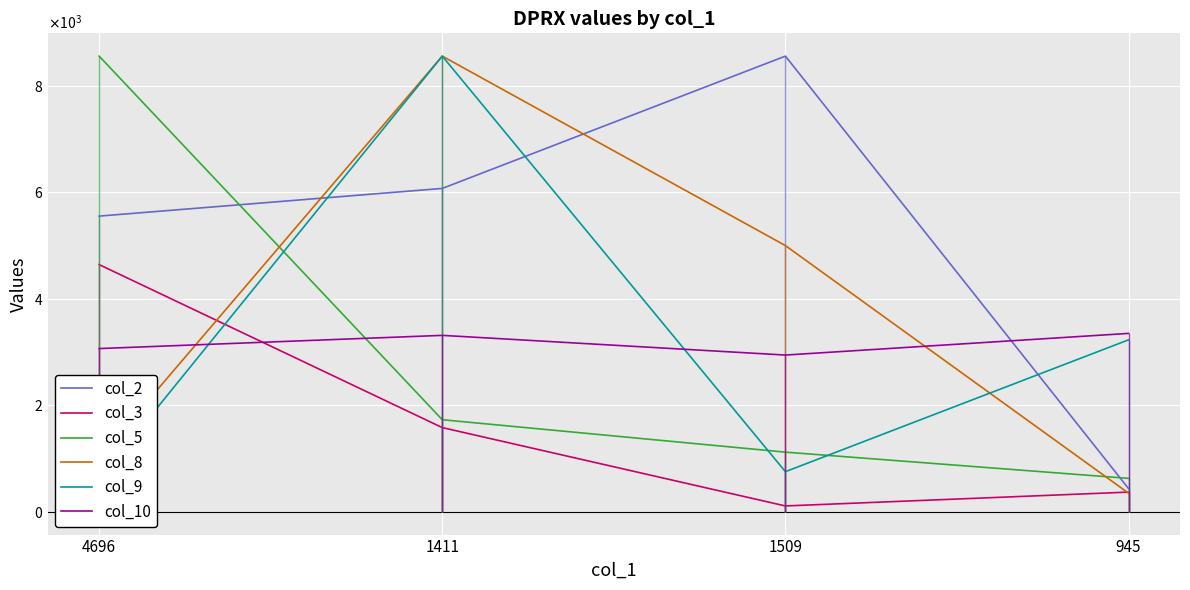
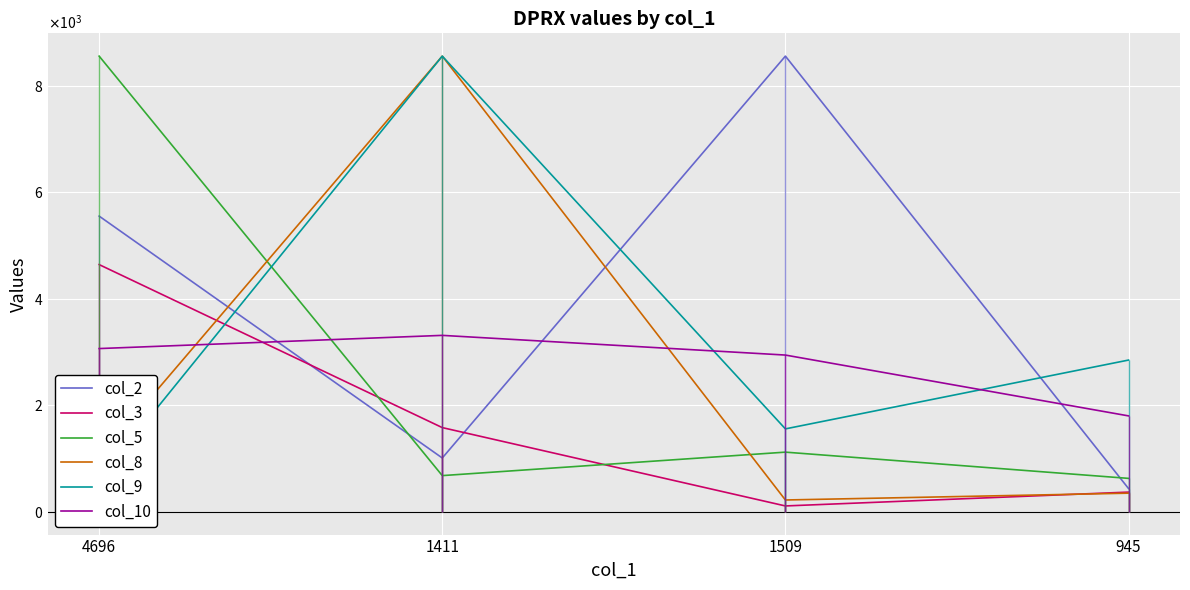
  {
    "col_2": {
      "4696": 5600,
-     "1411": 6100,
+     "1411": 1000,
      "1509": 8600,
      "945": 400
    },
    "col_3": {
      "4696": 4600,
      "1411": 1600,
      "1509": 100
    },
    "col_5": {
      "4696": 8600,
-     "1411": 1700,
+     "1411": 700,
      "1509": 1100,
      "945": 600
    },
    "col_8": {
-     "1509": 5000
+     "1509": 200
    },
    "col_9": {
-     "1509": 800,
-     "945": 3200
+     "1509": 1600,
+     "945": 2900
    },
    "col_10": {
      "4696": 3100,
      "1411": 3300,
      "1509": 2900,
-     "945": 3400
+     "945": 1800
    }
  }
